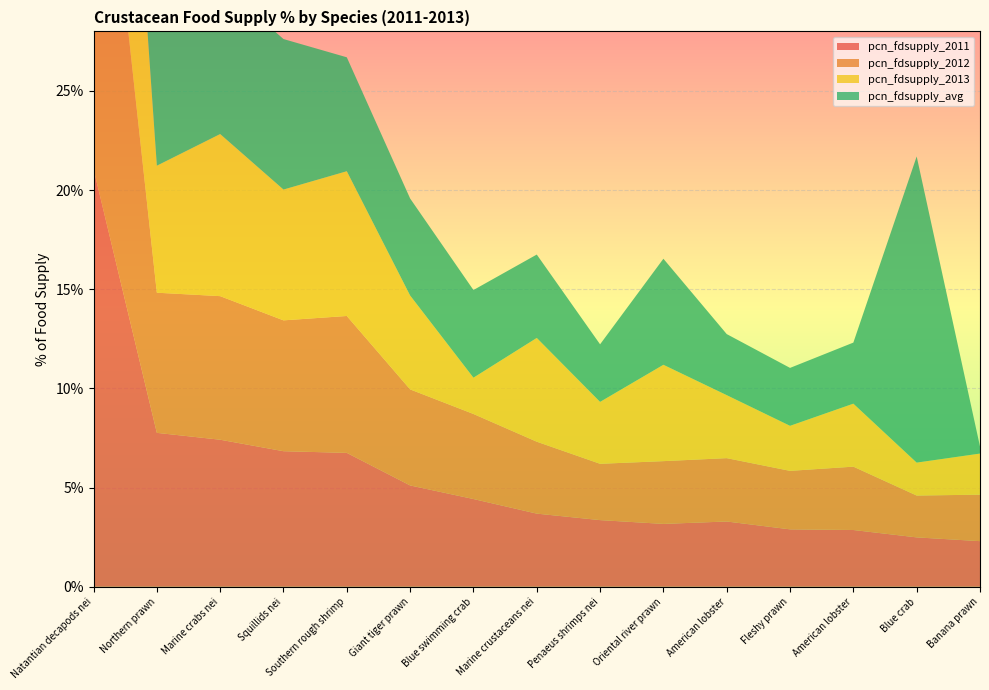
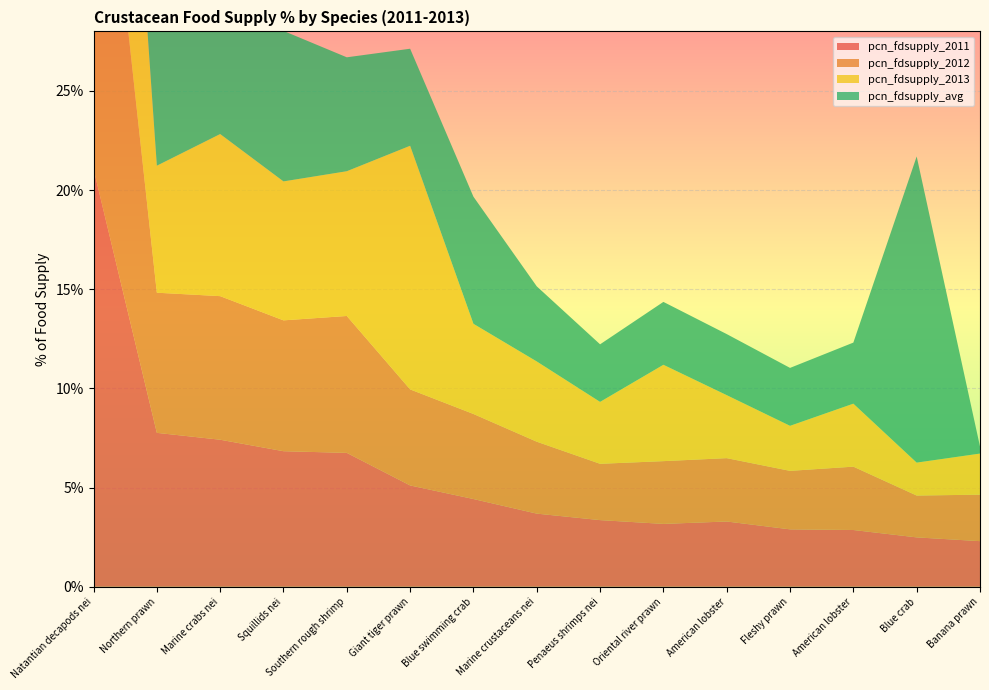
  {
    "pcn_fdsupply_2013": {
      "Northern prawn": "6.4%",
      "Marine crabs nei": "8.2%",
-     "Squillids nei": "6.6%",
+     "Squillids nei": "7.0%",
      "Southern rough shrimp": "7.3%",
-     "Giant tiger prawn": "4.7%",
-     "Blue swimming crab": "1.8%",
-     "Marine crustaceans nei": "5.2%",
+     "Giant tiger prawn": "12.3%",
+     "Blue swimming crab": "4.5%",
+     "Marine crustaceans nei": "4.0%",
      "Penaeus shrimps nei": "3.1%",
      "Oriental river prawn": "4.9%",
      "Fleshy prawn": "2.3%",
      "Blue crab": "1.7%",
      "Banana prawn": "2.1%"
    },
    "pcn_fdsupply_avg": {
      "Squillids nei": "7.6%",
      "Southern rough shrimp": "5.7%",
      "Giant tiger prawn": "4.9%",
-     "Blue swimming crab": "4.4%",
-     "Marine crustaceans nei": "4.2%",
+     "Blue swimming crab": "6.4%",
+     "Marine crustaceans nei": "3.8%",
      "Penaeus shrimps nei": "2.9%",
-     "Oriental river prawn": "5.3%",
+     "Oriental river prawn": "3.2%",
      "Fleshy prawn": "2.9%",
      "Blue crab": "15.4%",
      "Banana prawn": "0.4%"
    }
  }
